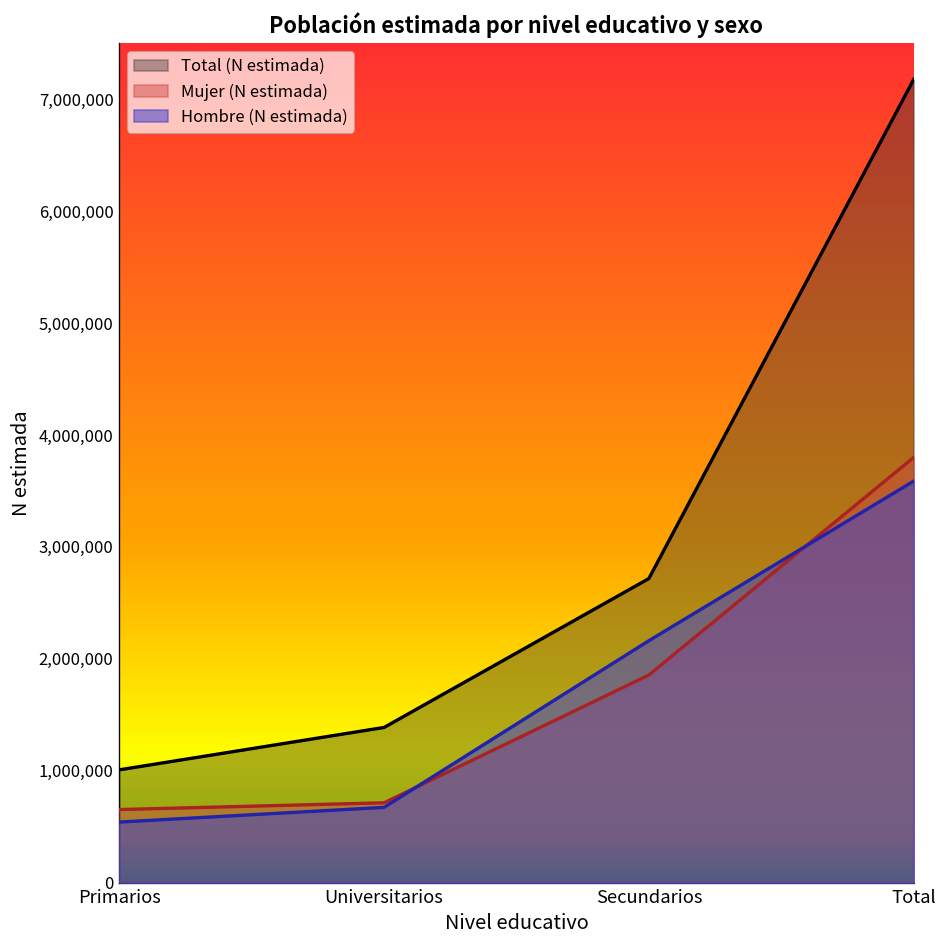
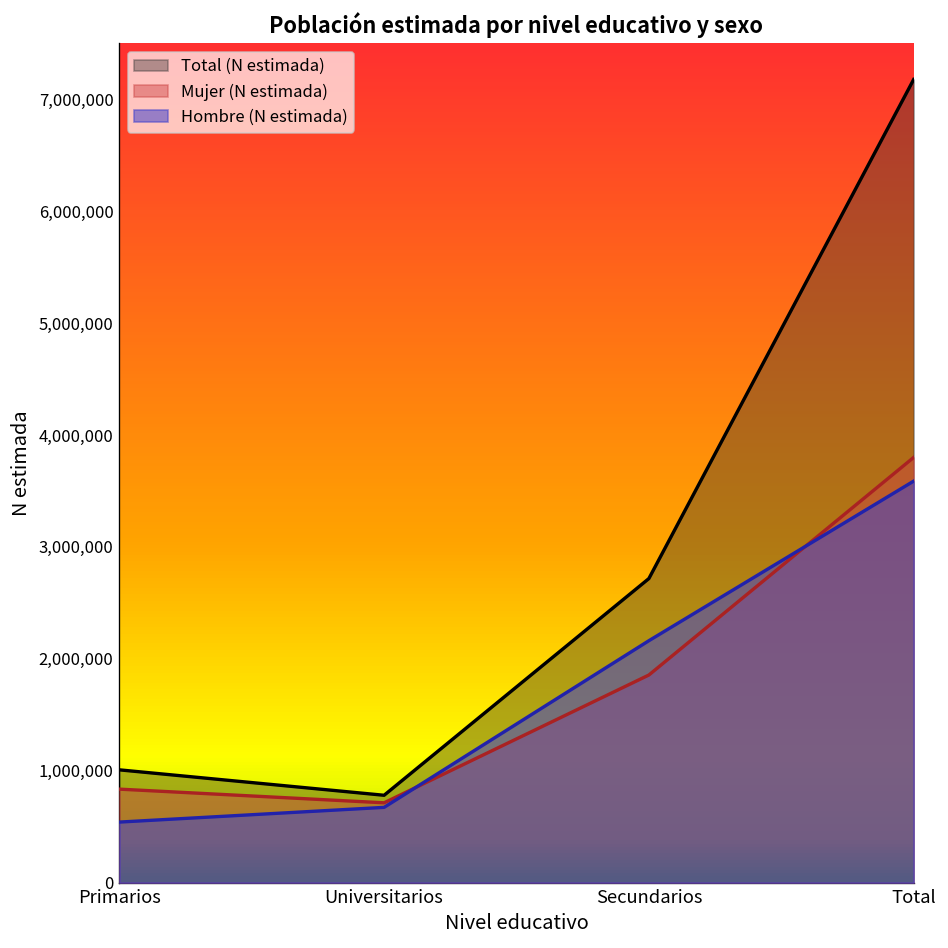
  {
    "Total (N estimada)": {
      "Primarios": "1,000,000",
-     "Universitarios": "1,400,000",
+     "Universitarios": "800,000",
      "Secundarios": "2,700,000",
      "Total": "7,200,000"
    },
    "Mujer (N estimada)": {
-     "Primarios": "700,000",
+     "Primarios": "800,000",
      "Universitarios": "700,000",
      "Secundarios": "1,900,000",
      "Total": "3,800,000"
    },
    "Hombre (N estimada)": {
      "Primarios": "500,000",
      "Universitarios": "700,000",
      "Secundarios": "2,200,000",
      "Total": "3,600,000"
    }
  }
